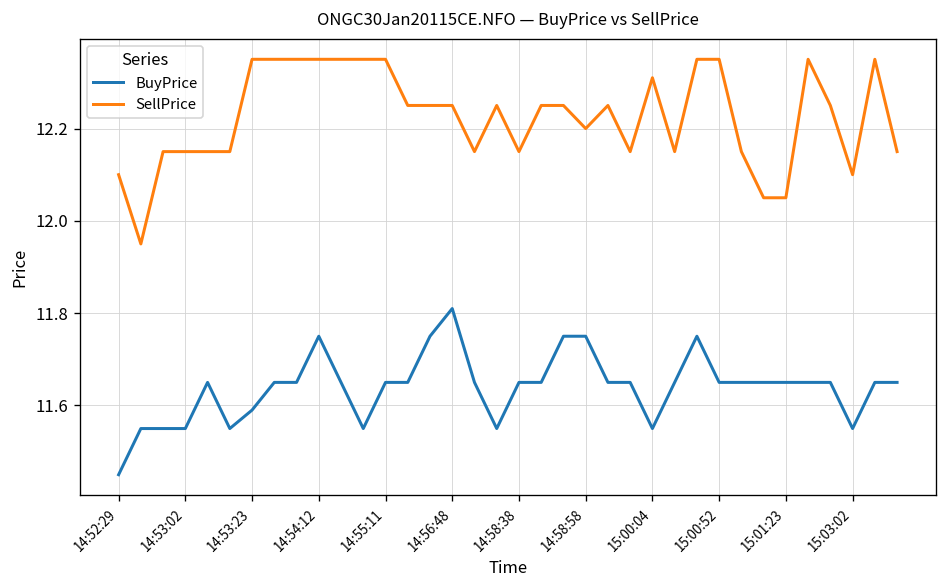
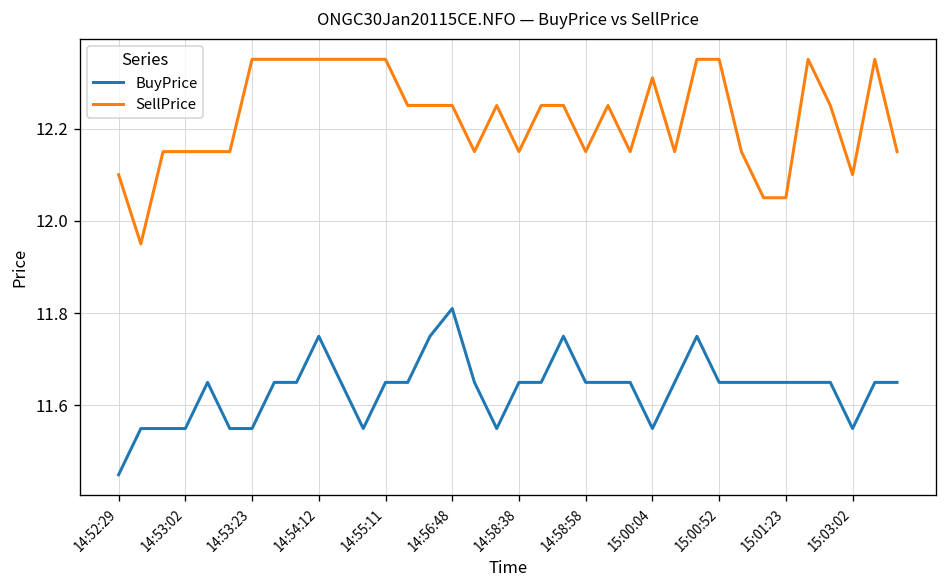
  {
    "BuyPrice": {
      "14:52:29": 11.45,
      "14:53:02": 11.55,
-     "14:53:23": 11.59,
+     "14:53:23": 11.55,
      "14:54:12": 11.75,
      "14:55:11": 11.65,
      "14:56:48": 11.81,
      "14:58:38": 11.65,
-     "14:58:58": 11.75,
+     "14:58:58": 11.65,
      "15:00:04": 11.55,
      "15:00:52": 11.65,
      "15:01:23": 11.65,
      "15:03:02": 11.55
    },
    "SellPrice": {
      "14:52:29": 12.10,
      "14:53:02": 12.15,
      "14:53:23": 12.35,
      "14:54:12": 12.35,
      "14:55:11": 12.35,
      "14:56:48": 12.25,
      "14:58:38": 12.15,
-     "14:58:58": 12.20,
+     "14:58:58": 12.15,
      "15:00:04": 12.31,
      "15:00:52": 12.35,
      "15:01:23": 12.05,
      "15:03:02": 12.10
    }
  }
